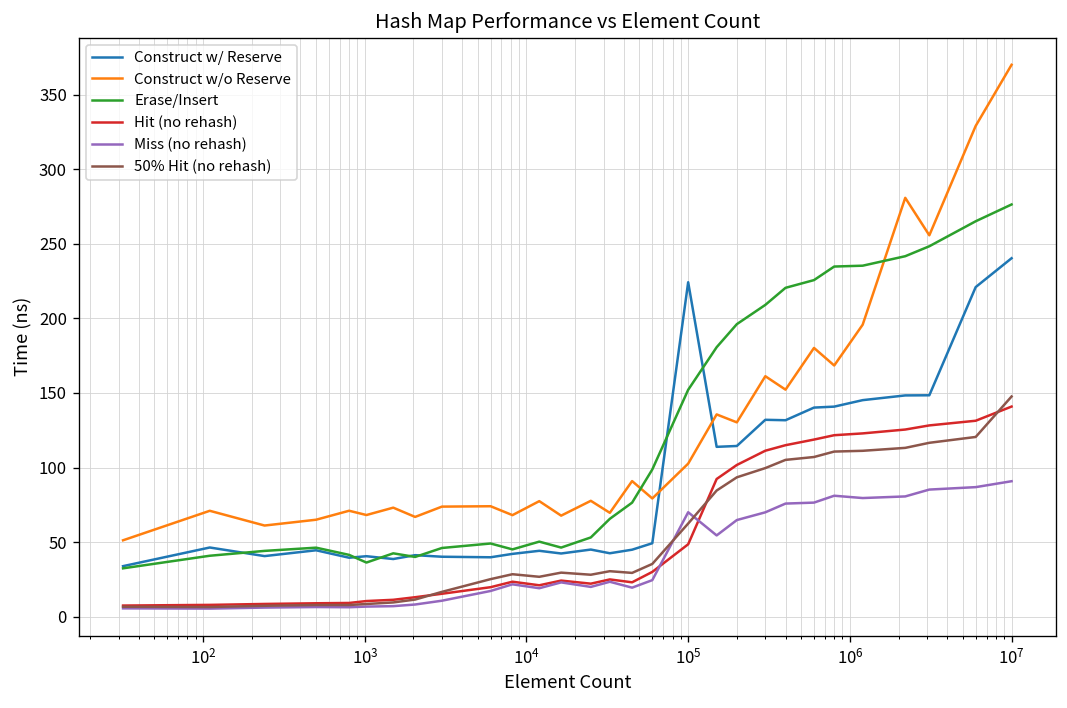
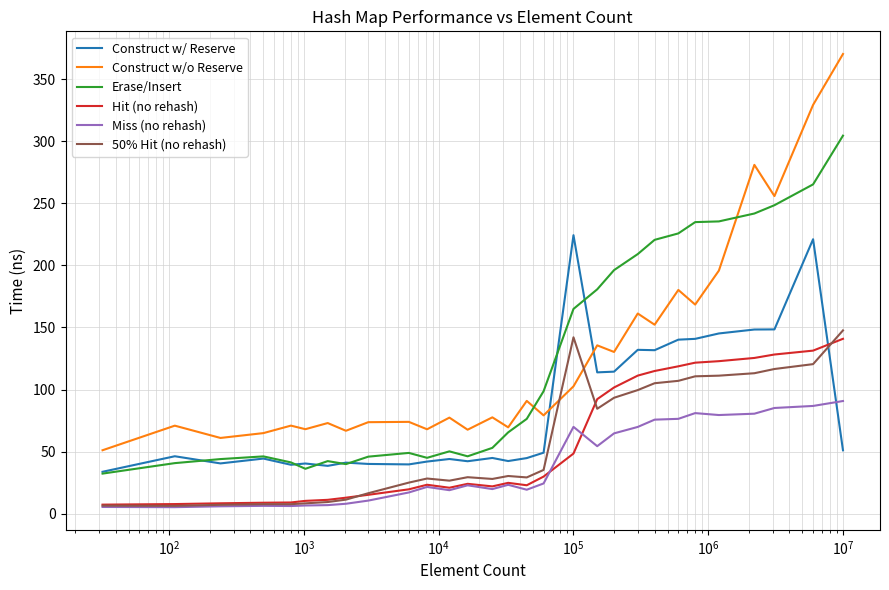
  {
    "Construct w/ Reserve": {
      "10^5": 224,
-     "10^7": 240
+     "10^7": 51
    },
    "Construct w/o Reserve": {
      "10^5": 103,
      "10^7": 370
    },
    "Erase/Insert": {
-     "10^5": 152,
-     "10^7": 276
+     "10^5": 165,
+     "10^7": 304
    },
    "Hit (no rehash)": {
      "10^5": 49,
      "10^7": 141
    },
    "Miss (no rehash)": {
      "10^5": 70,
      "10^7": 91
    },
    "50% Hit (no rehash)": {
-     "10^5": 62,
+     "10^5": 142,
      "10^7": 148
    }
  }
